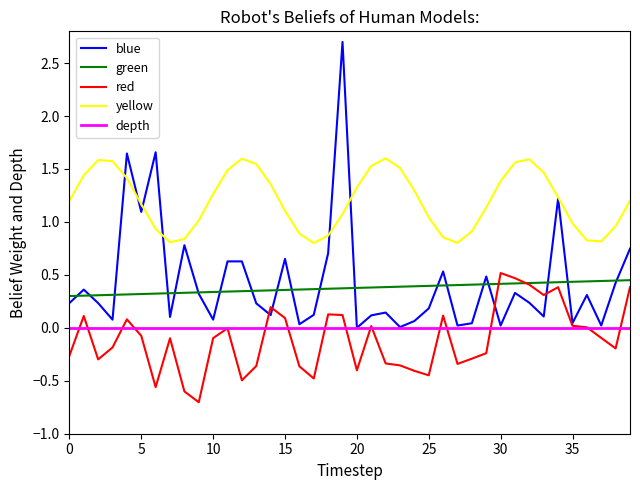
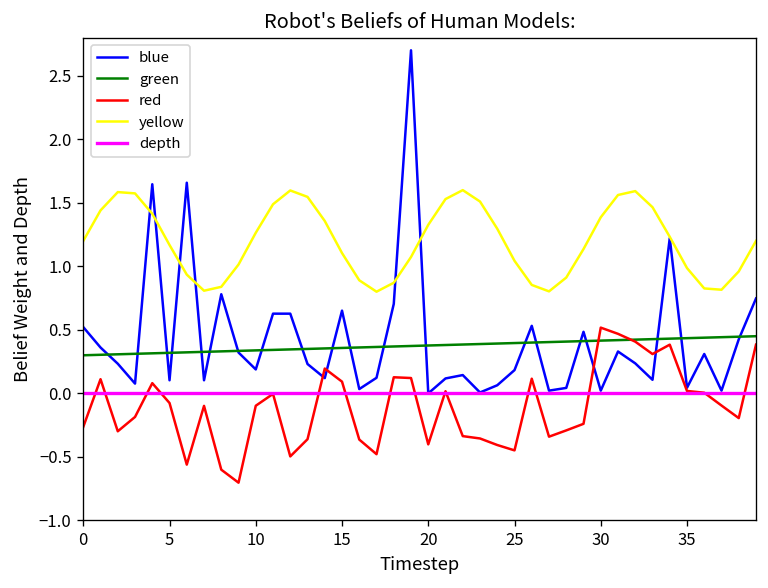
  {
    "blue": {
-     "0": 0.23,
-     "5": 1.09,
-     "10": 0.08,
+     "0": 0.52,
+     "5": 0.10,
+     "10": 0.19,
      "15": 0.65,
      "25": 0.18,
      "35": 0.04
    },
    "green": {
      "0": 0.30,
      "5": 0.32,
      "10": 0.34,
      "15": 0.36,
      "20": 0.38,
      "25": 0.40,
      "30": 0.42,
      "35": 0.43
    },
    "red": {
      "0": -0.26,
      "5": -0.08,
      "10": -0.10,
      "15": 0.09,
      "20": -0.40,
      "25": -0.45,
      "30": 0.52
    },
    "yellow": {
      "0": 1.20,
      "5": 1.17,
      "10": 1.26,
      "15": 1.10,
      "20": 1.33,
      "25": 1.04,
      "30": 1.39,
      "35": 0.99
    },
    "depth": {
      "0": 0.00,
      "5": 0.00,
      "10": 0.00,
      "15": 0.00,
      "25": 0.00
    }
  }
